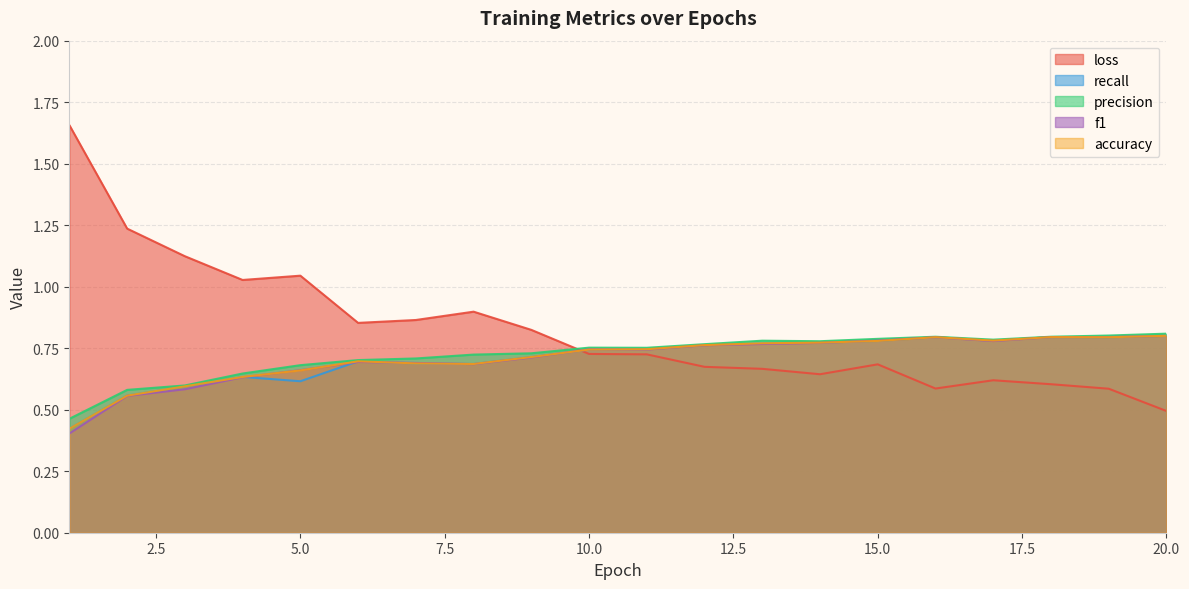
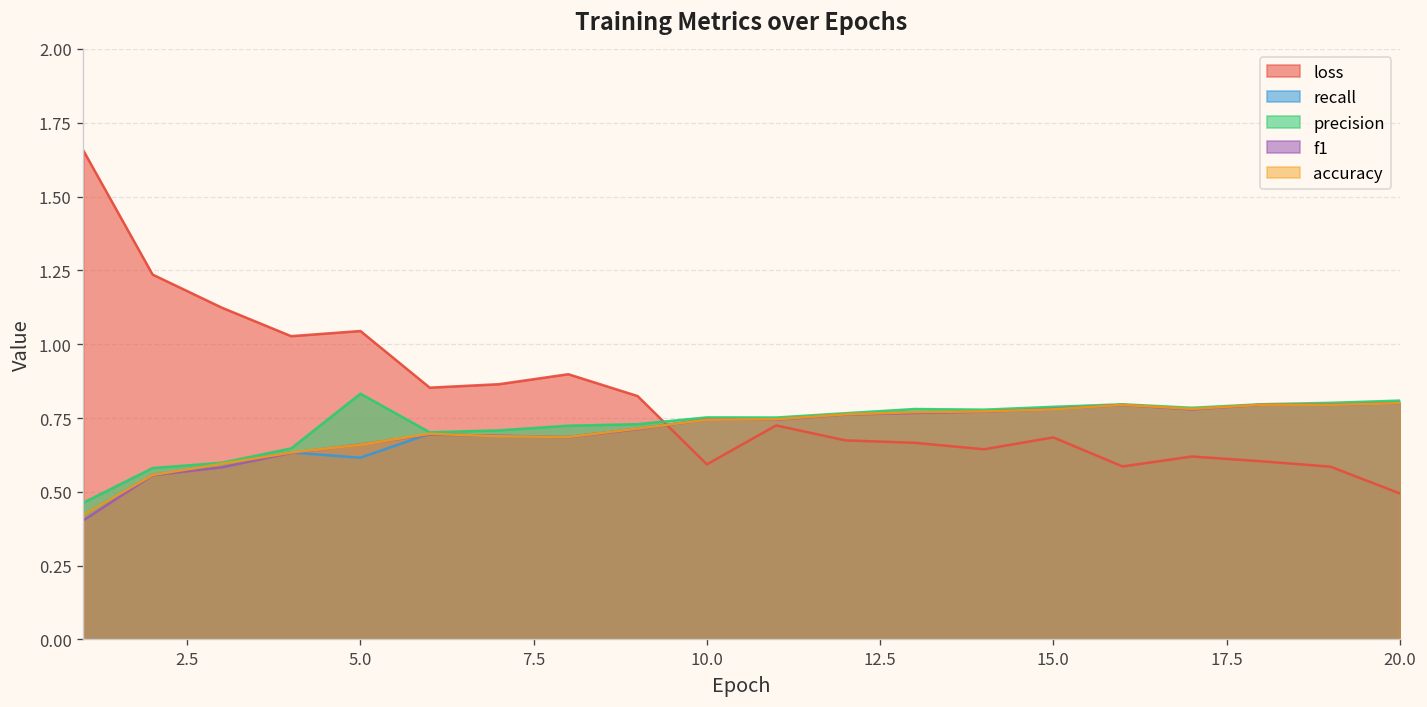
  {
    "loss": {
      "5.0": 1.04,
-     "10.0": 0.73,
+     "10.0": 0.59,
      "15.0": 0.68,
      "20.0": 0.49
    },
    "recall": {
      "5.0": 0.62
    },
    "precision": {
-     "5.0": 0.68
+     "5.0": 0.83
    }
  }
